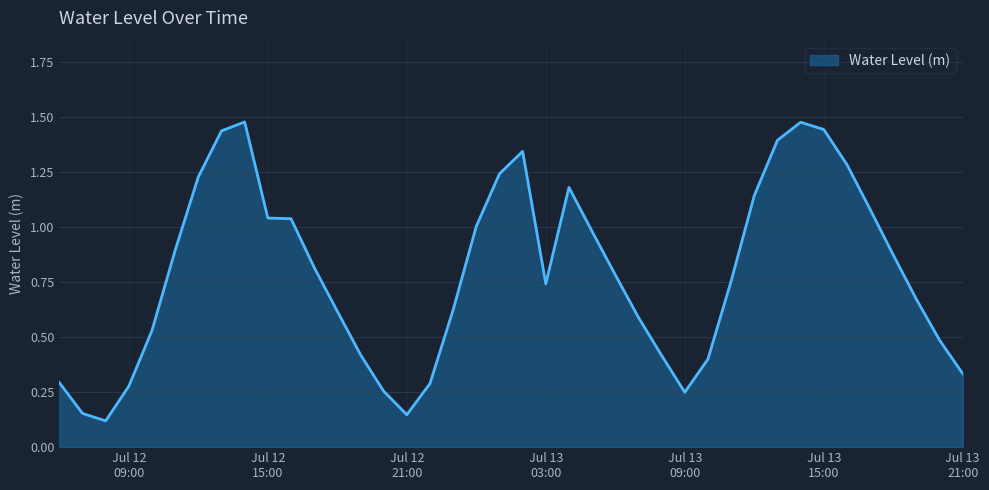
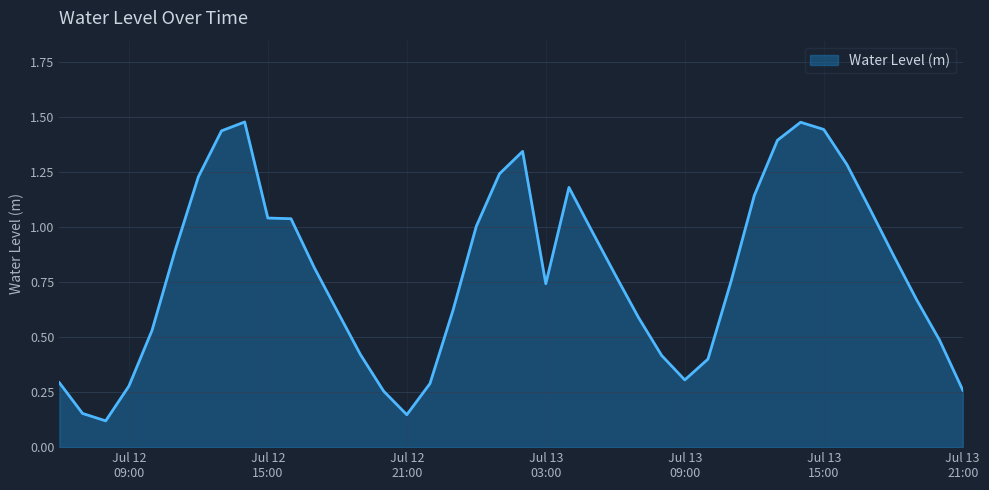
  {
    "Jul 12 09:00": 0.28,
    "Jul 12 15:00": 1.04,
    "Jul 12 21:00": 0.15,
    "Jul 13 03:00": 0.74,
-   "Jul 13 09:00": 0.25,
+   "Jul 13 09:00": 0.31,
    "Jul 13 15:00": 1.44,
-   "Jul 13 21:00": 0.33
+   "Jul 13 21:00": 0.26
  }
